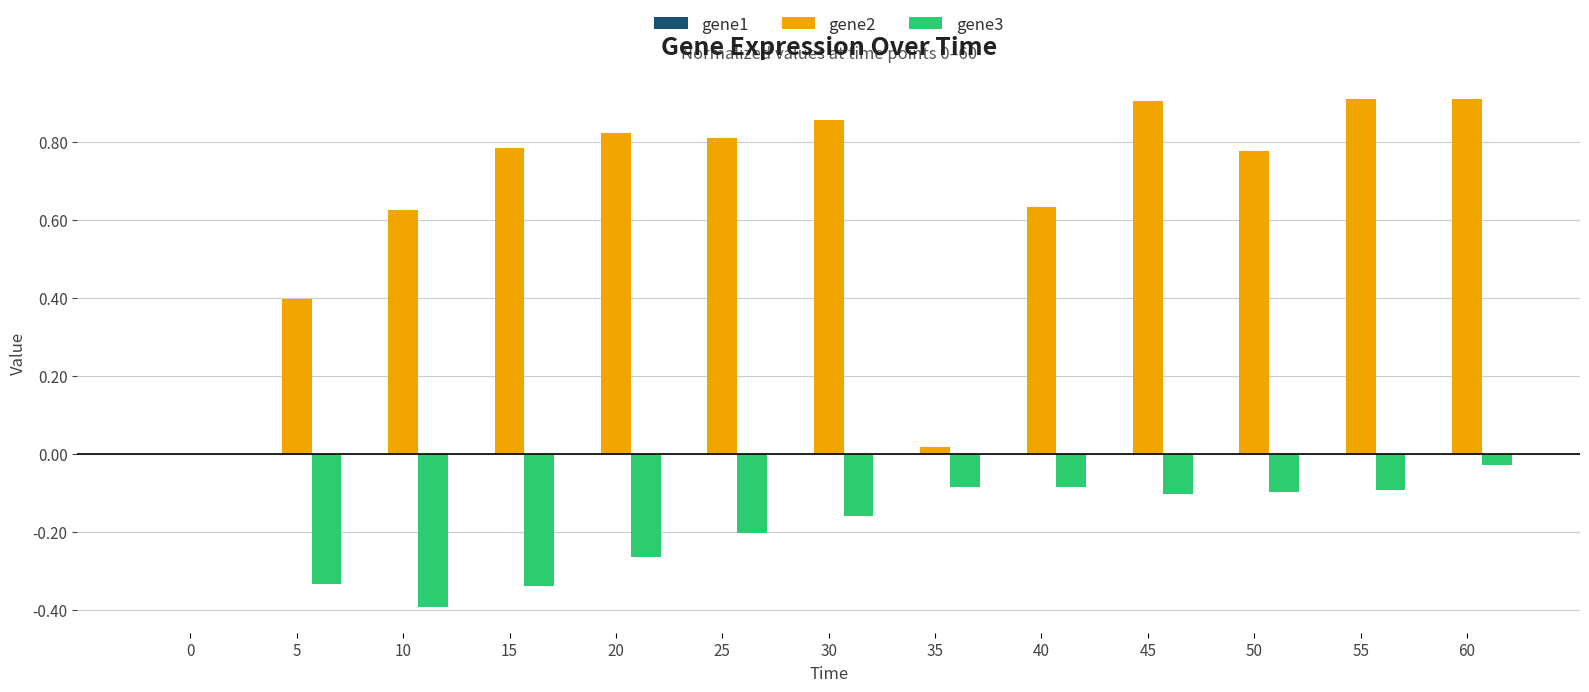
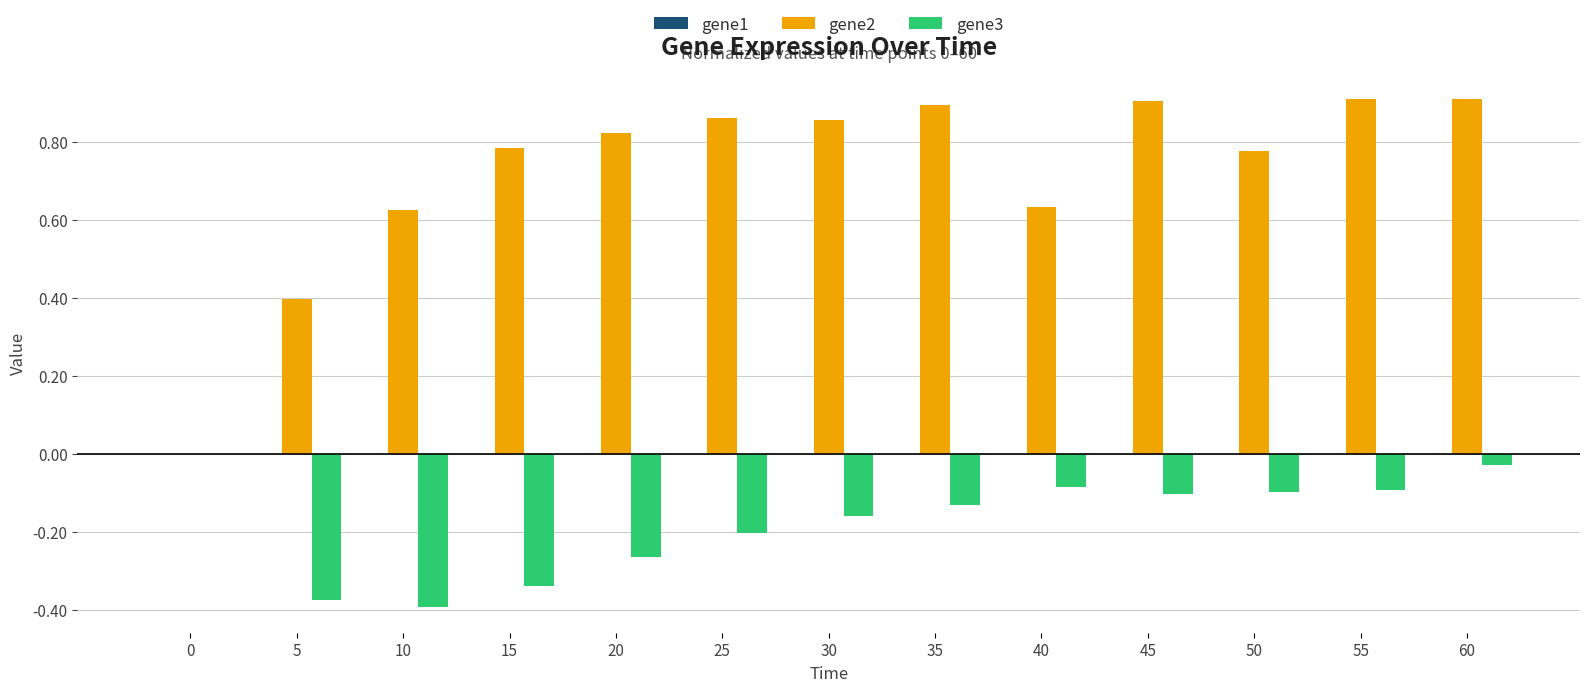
  {
    "gene1": {
      "0": 0.00
    },
    "gene2": {
      "0": 0.00,
      "5": 0.40,
      "10": 0.63,
      "15": 0.79,
      "20": 0.82,
-     "25": 0.81,
+     "25": 0.86,
      "30": 0.86,
-     "35": 0.02,
+     "35": 0.90,
      "40": 0.63,
      "45": 0.91,
      "50": 0.78,
      "55": 0.91,
      "60": 0.91
    },
    "gene3": {
      "0": 0.00,
-     "5": -0.33,
+     "5": -0.38,
      "10": -0.39,
      "15": -0.34,
      "20": -0.26,
      "25": -0.20,
      "30": -0.16,
-     "35": -0.09,
+     "35": -0.13,
      "40": -0.09,
      "45": -0.10,
      "50": -0.10,
      "55": -0.09,
      "60": -0.03
    }
  }
